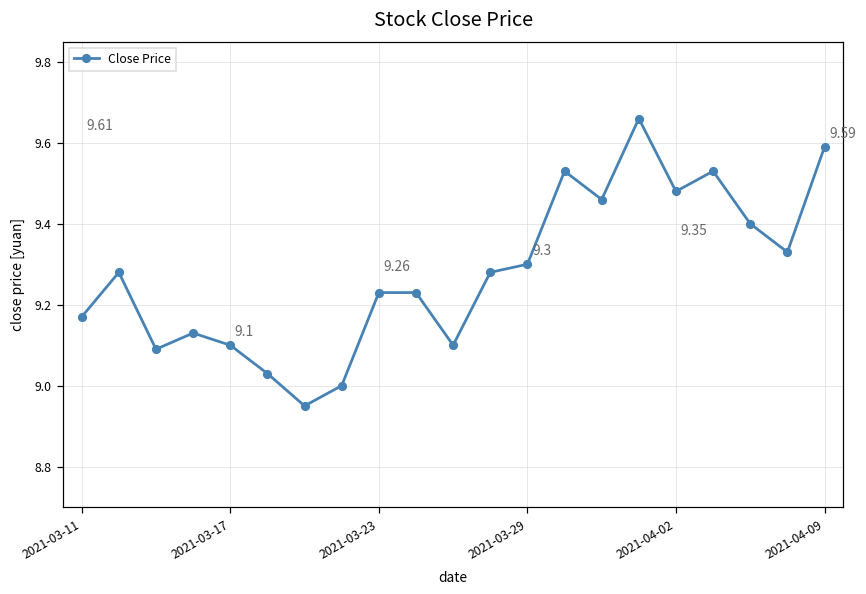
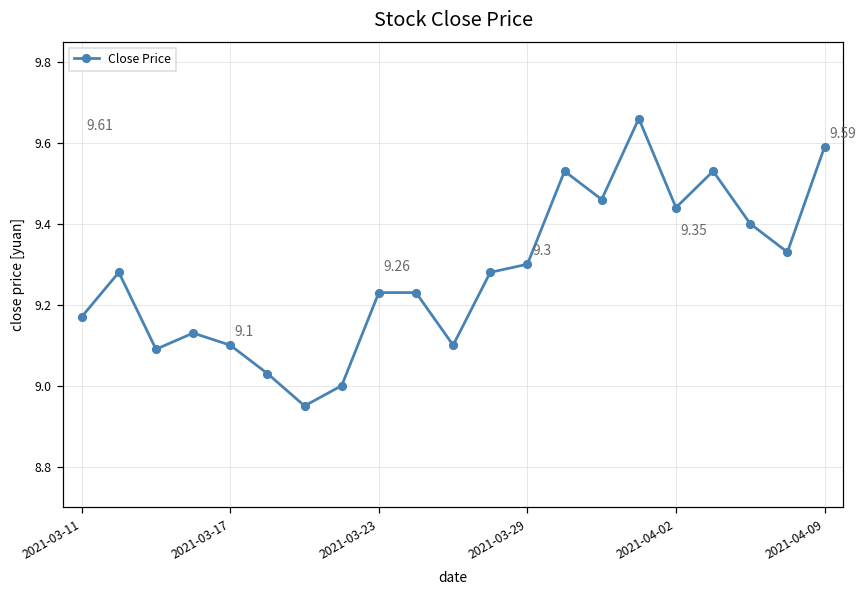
  {
    "2021-03-11": 9.17,
-   "2021-04-02": 9.48
+   "2021-04-02": 9.44
  }
